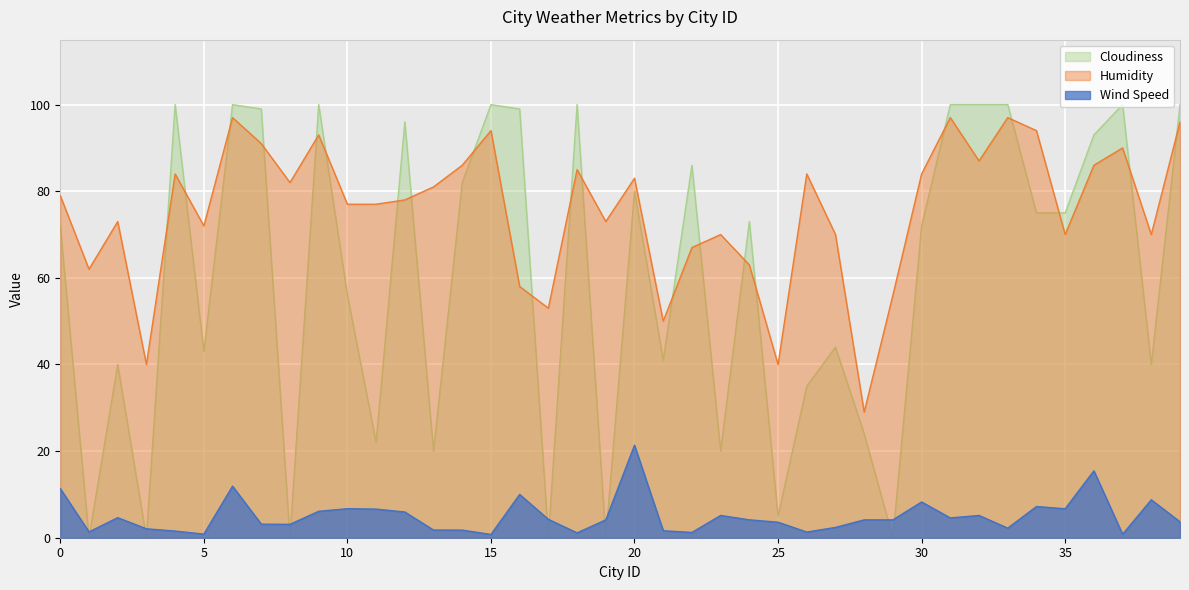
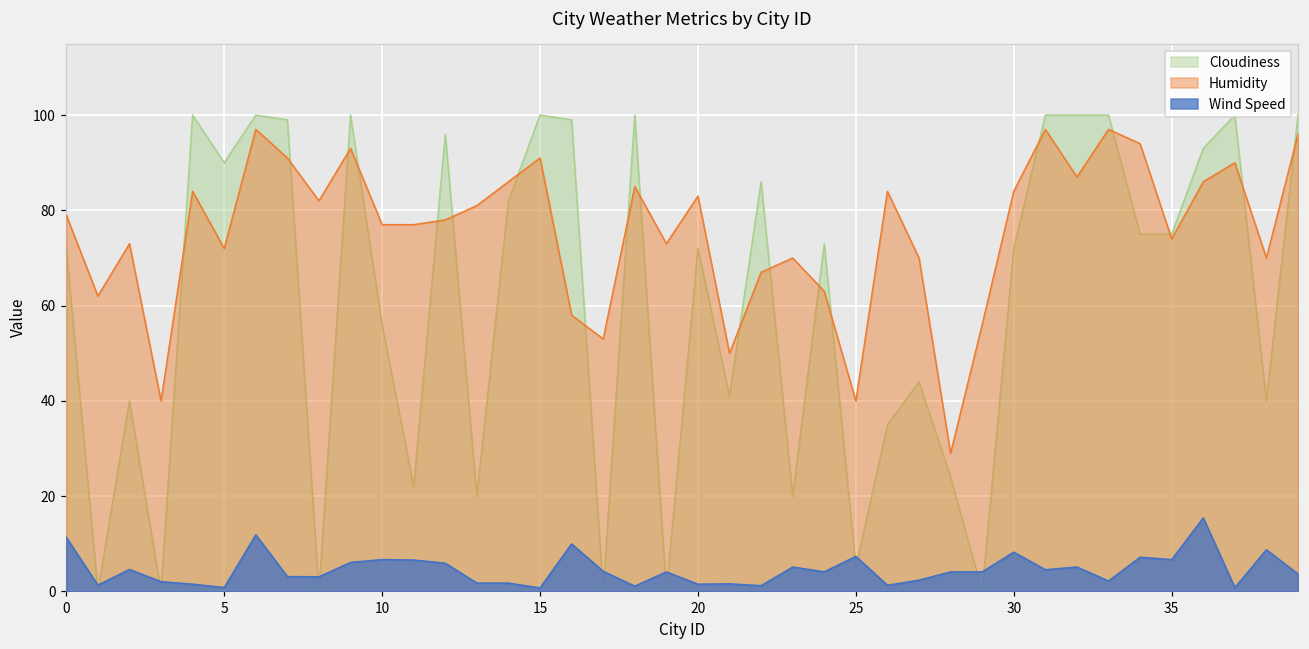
  {
    "Cloudiness": {
      "0": 72,
-     "5": 43,
+     "5": 90,
      "10": 56,
      "15": 100,
-     "20": 80,
+     "20": 72,
      "25": 5,
      "30": 72,
      "35": 75
    },
    "Humidity": {
      "0": 79,
      "5": 72,
      "10": 77,
-     "15": 94,
+     "15": 91,
      "20": 83,
      "25": 40,
      "30": 84,
-     "35": 70
+     "35": 74
    },
    "Wind Speed": {
      "0": 11,
      "5": 1,
      "10": 7,
      "15": 1,
-     "20": 21,
-     "25": 4,
+     "20": 2,
+     "25": 7,
      "30": 8,
      "35": 7
    }
  }
